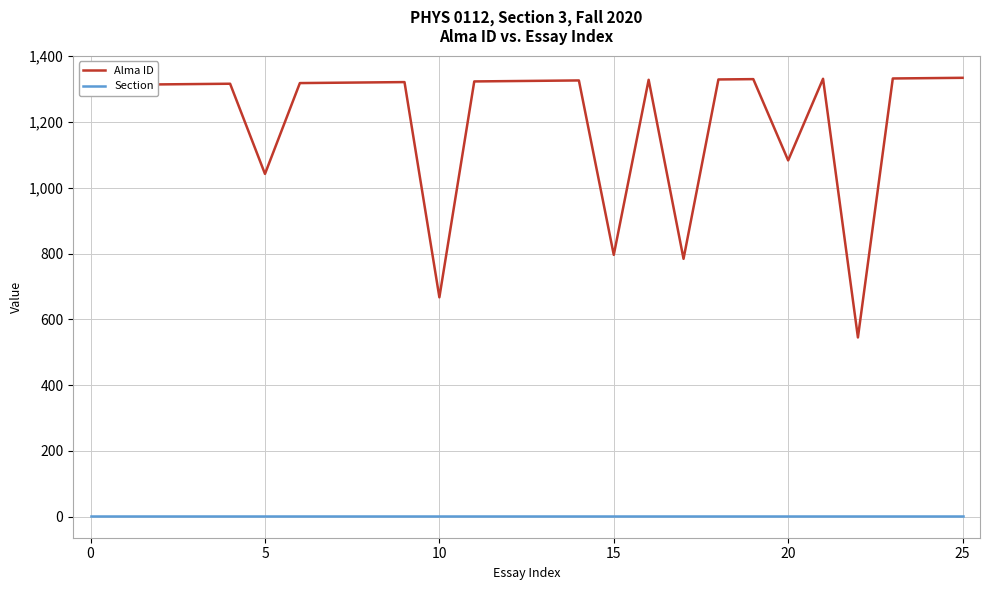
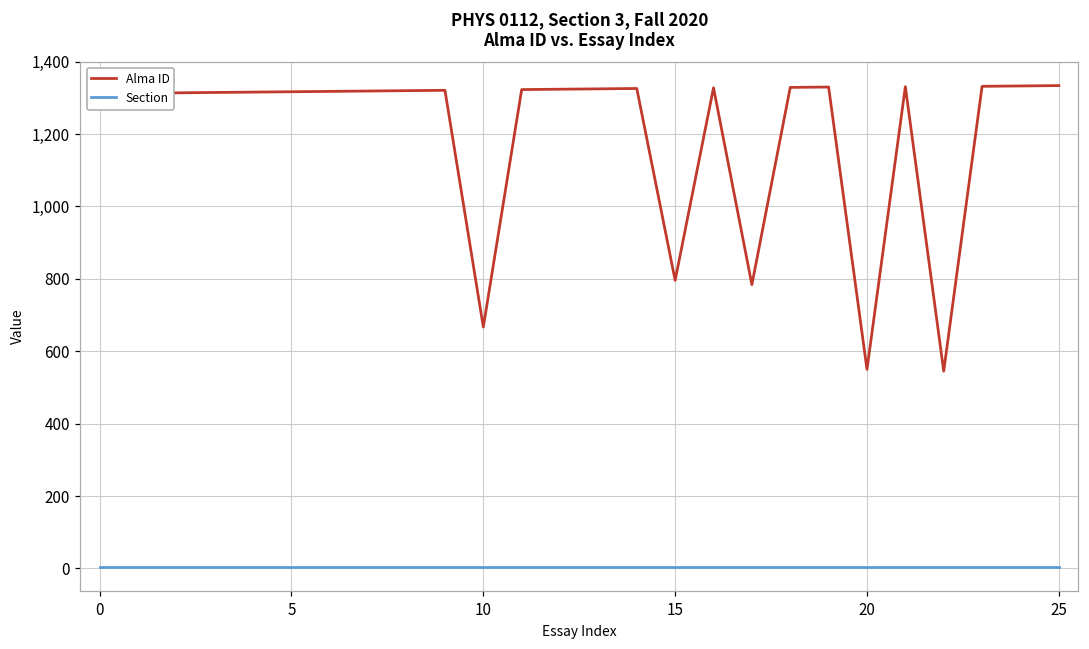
  {
    "Alma ID": {
-     "5": "1,040",
+     "5": "1,320",
      "10": "670",
      "15": "800",
-     "20": "1,080",
+     "20": "550",
      "25": "1,330"
    },
    "Section": {
      "0": "0",
      "5": "0",
      "10": "0",
      "15": "0",
      "20": "0",
      "25": "0"
    }
  }
